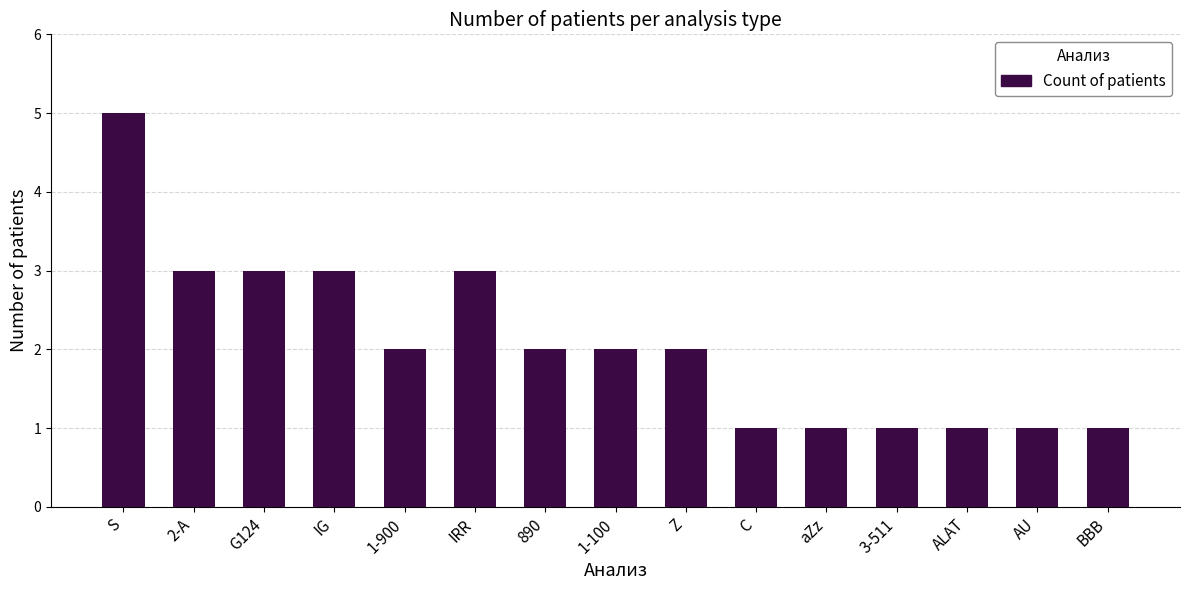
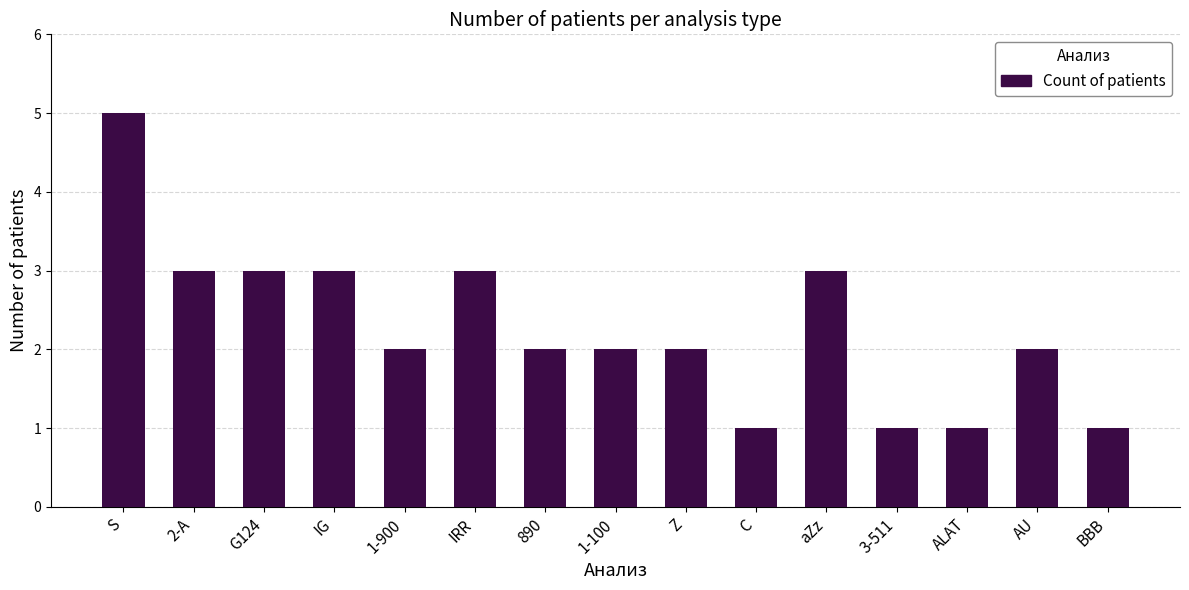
  {
    "S": 5,
    "2-A": 3,
    "G124": 3,
    "IG": 3,
    "1-900": 2,
    "IRR": 3,
    "890": 2,
    "1-100": 2,
    "Z": 2,
    "C": 1,
-   "aZz": 1,
+   "aZz": 3,
    "3-511": 1,
    "ALAT": 1,
-   "AU": 1,
+   "AU": 2,
    "BBB": 1
  }
